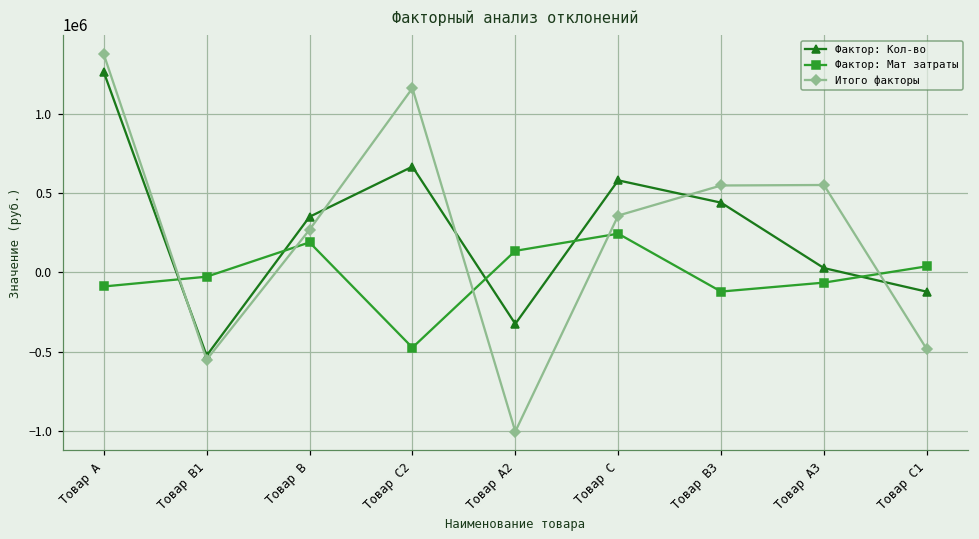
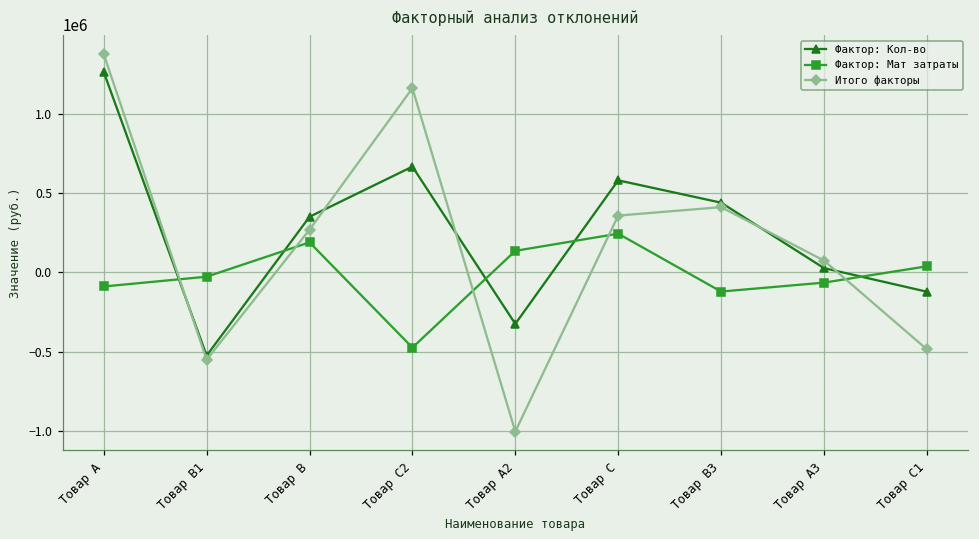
  {
    "Итого факторы": {
      "Товар А": 1380000,
      "Товар В1": -550000,
      "Товар В": 270000,
      "Товар С2": 1160000,
      "Товар А2": -1000000,
      "Товар С": 360000,
-     "Товар В3": 550000,
-     "Товар А3": 550000,
+     "Товар В3": 410000,
+     "Товар А3": 70000,
      "Товар С1": -480000
    }
  }
